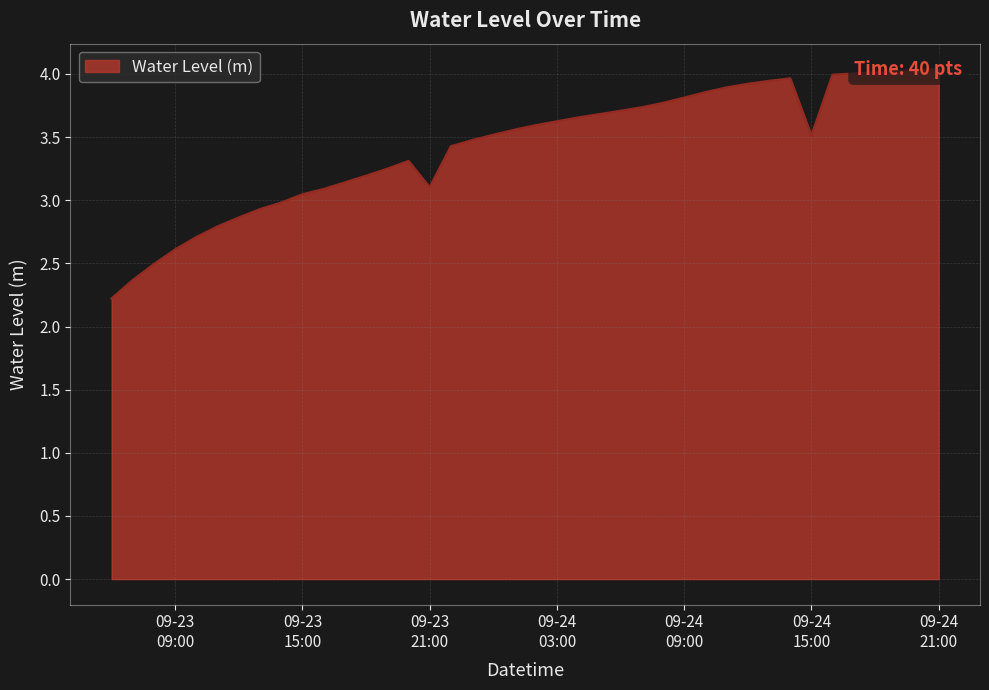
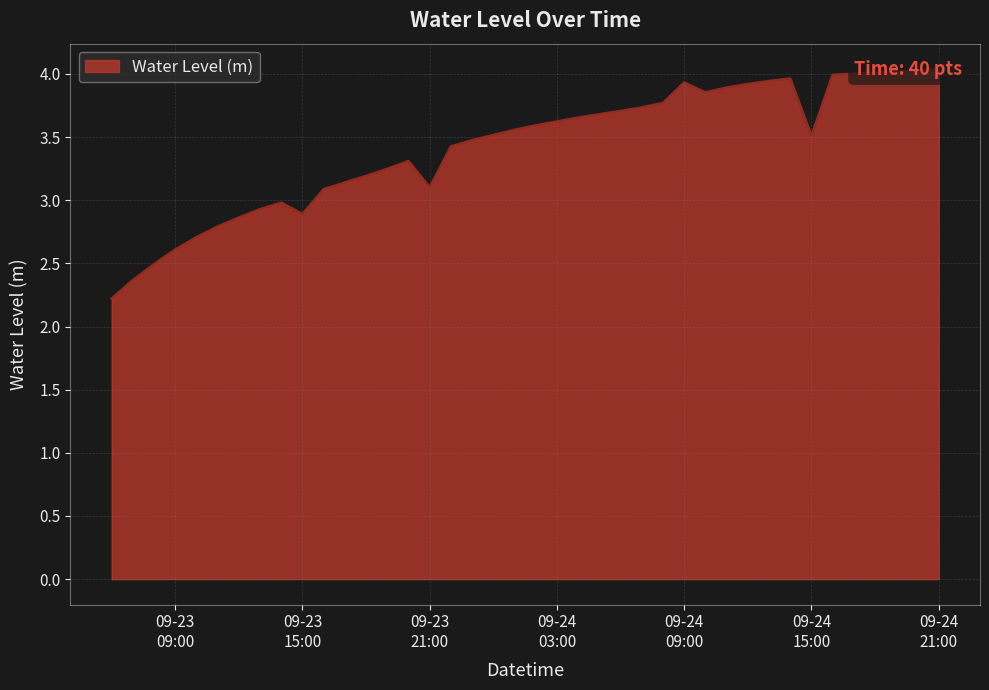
  {
    "09-23 09:00": 2.61,
-   "09-23 15:00": 3.05,
+   "09-23 15:00": 2.89,
    "09-23 21:00": 3.10,
    "09-24 03:00": 3.62,
-   "09-24 09:00": 3.81,
+   "09-24 09:00": 3.93,
    "09-24 15:00": 3.51
  }
